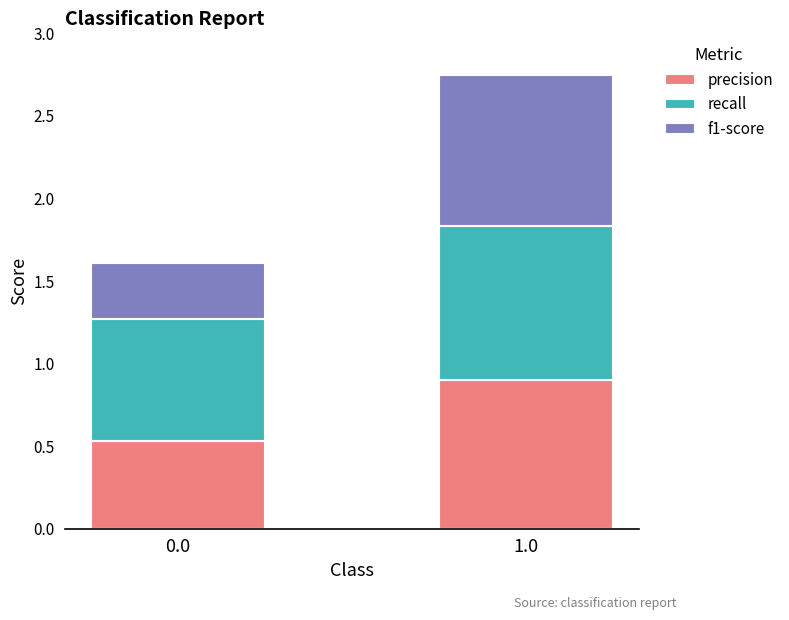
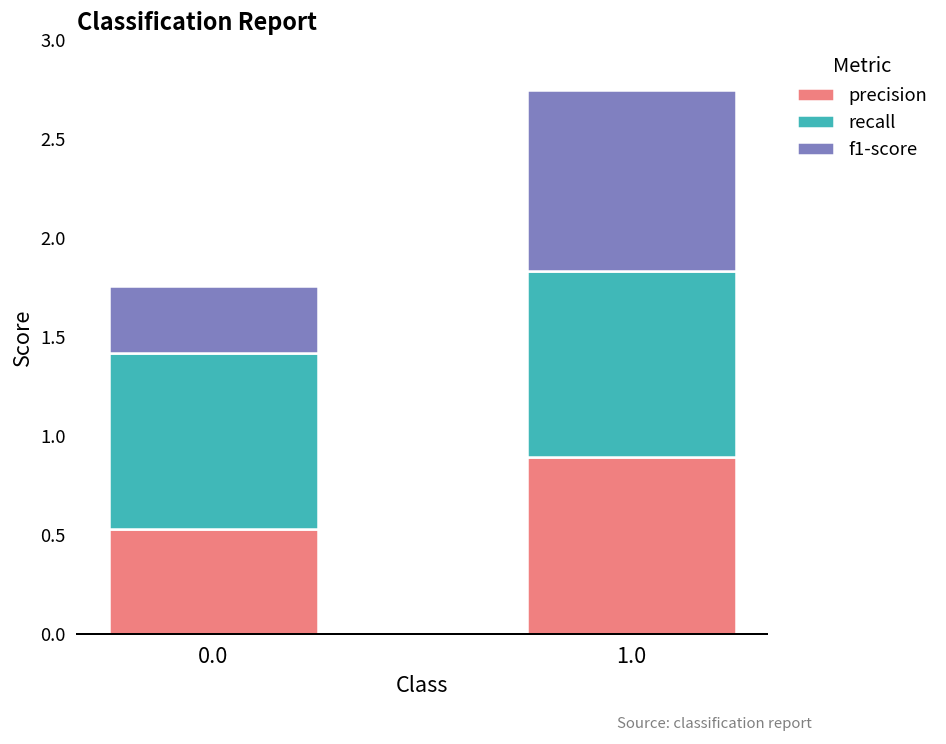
  {
    "precision": {
      "0.0": 0.53,
      "1.0": 0.90
    },
    "recall": {
-     "0.0": 0.74,
+     "0.0": 0.89,
      "1.0": 0.93
    },
    "f1-score": {
      "0.0": 0.34,
      "1.0": 0.92
    }
  }
